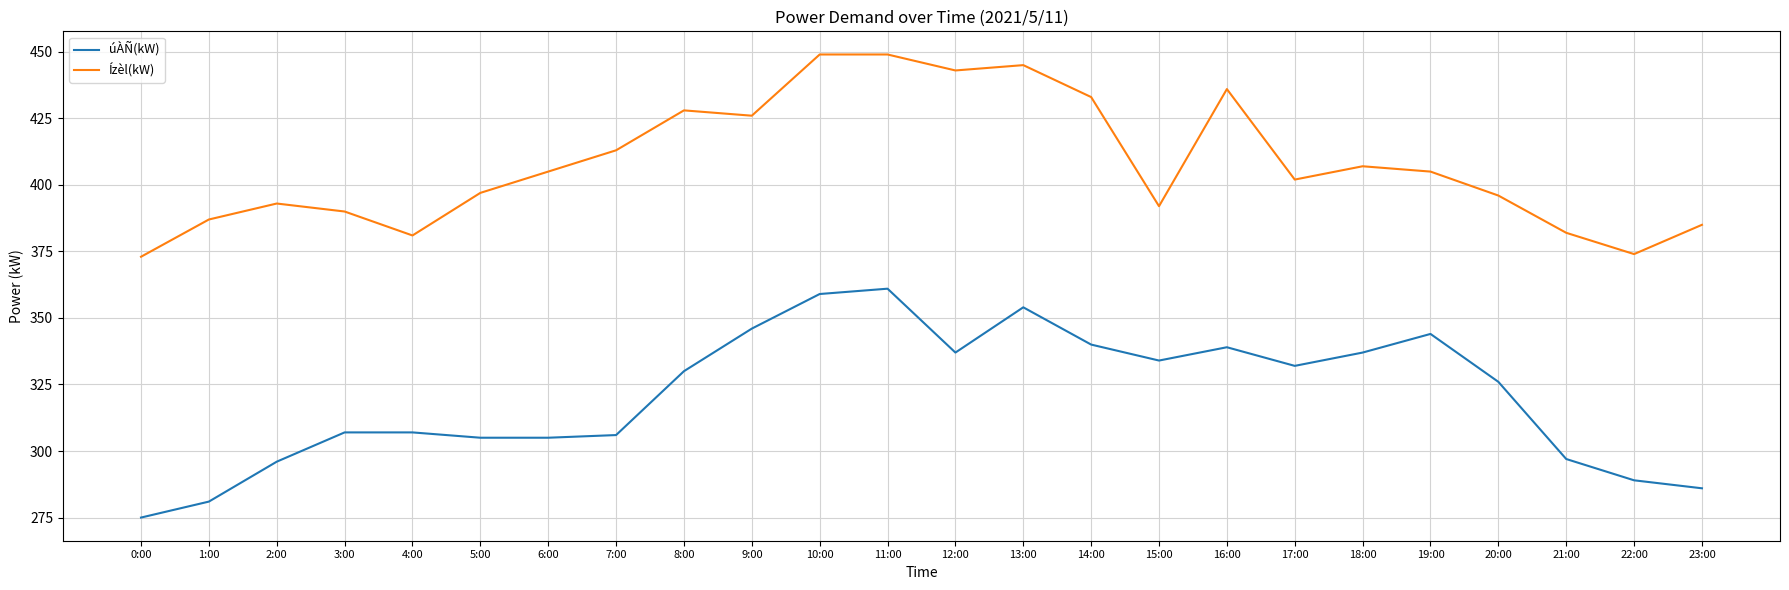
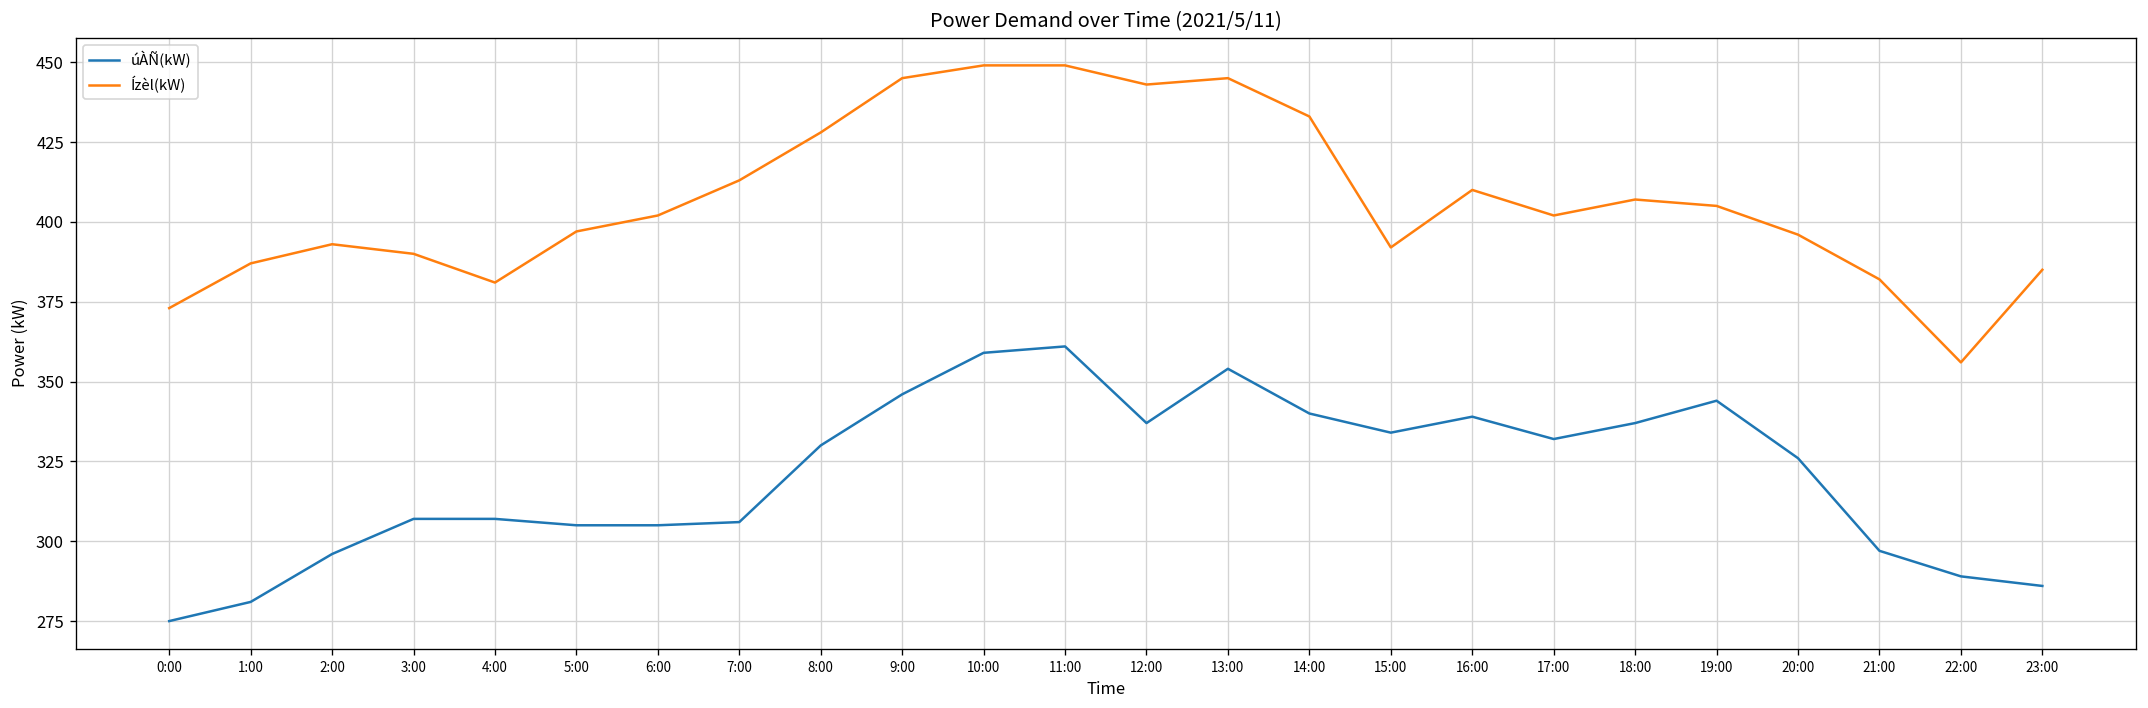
  {
    "úÀÑ(kW)": {
      "0:00": 275,
      "1:00": 281,
      "2:00": 296,
      "3:00": 307,
      "4:00": 307,
      "5:00": 305,
      "6:00": 305,
      "7:00": 306,
      "8:00": 330,
      "9:00": 346,
      "10:00": 359,
      "11:00": 361,
      "12:00": 337,
      "13:00": 354,
      "14:00": 340,
      "15:00": 334,
      "16:00": 339,
      "17:00": 332,
      "18:00": 337,
      "19:00": 344,
      "20:00": 326,
      "21:00": 297,
      "22:00": 289,
      "23:00": 286
    },
    "Ízèl(kW)": {
      "0:00": 373,
      "1:00": 387,
      "2:00": 393,
      "3:00": 390,
      "4:00": 381,
      "5:00": 397,
-     "6:00": 405,
+     "6:00": 402,
      "7:00": 413,
      "8:00": 428,
-     "9:00": 426,
+     "9:00": 445,
      "10:00": 449,
      "11:00": 449,
      "12:00": 443,
      "13:00": 445,
      "14:00": 433,
      "15:00": 392,
-     "16:00": 436,
+     "16:00": 410,
      "17:00": 402,
      "18:00": 407,
      "19:00": 405,
      "20:00": 396,
      "21:00": 382,
-     "22:00": 374,
+     "22:00": 356,
      "23:00": 385
    }
  }
